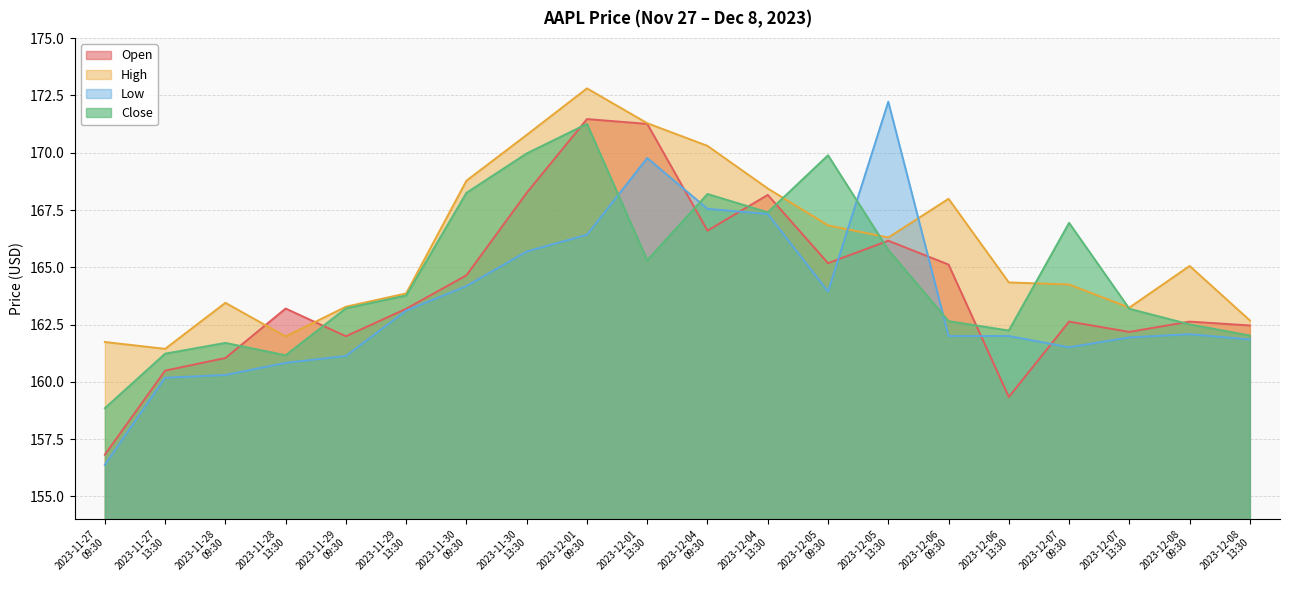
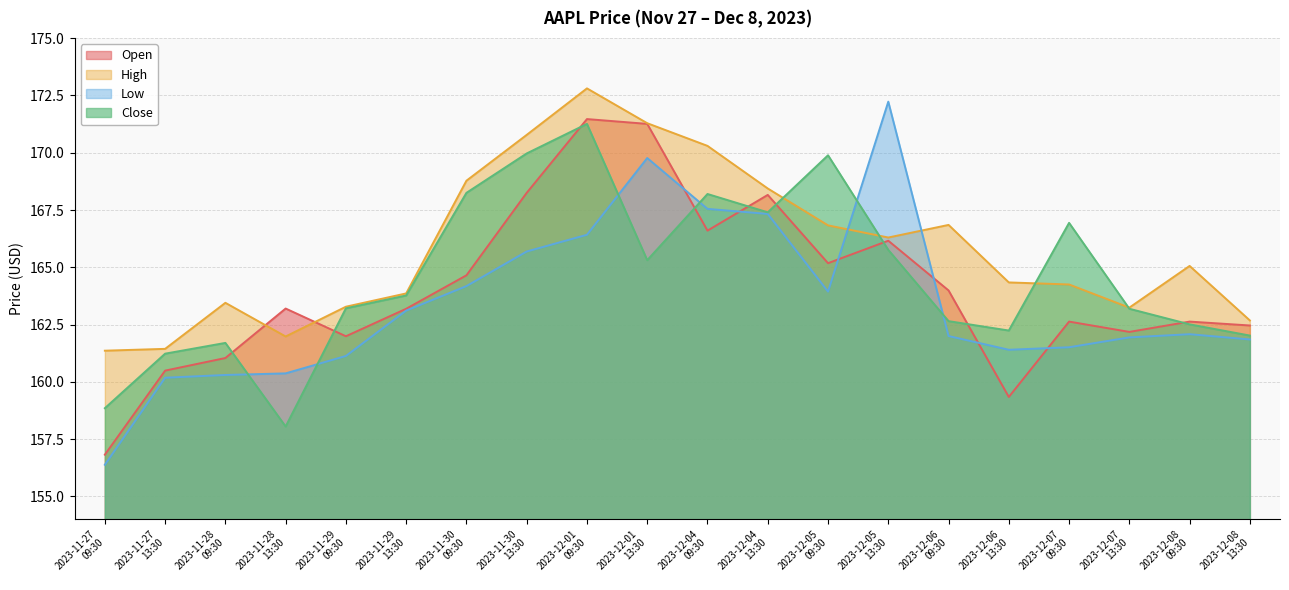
  {
    "Open": {
      "2023-11-27 09:30": 156.8,
      "2023-11-27 13:30": 160.5,
      "2023-11-28 09:30": 161.0,
      "2023-11-28 13:30": 163.2,
      "2023-11-29 09:30": 162.0,
      "2023-11-30 09:30": 164.7,
      "2023-11-30 13:30": 168.3,
      "2023-12-01 09:30": 171.5,
      "2023-12-04 09:30": 166.6,
      "2023-12-04 13:30": 168.2,
      "2023-12-05 09:30": 165.2,
      "2023-12-05 13:30": 166.2,
-     "2023-12-06 09:30": 165.1,
+     "2023-12-06 09:30": 164.0,
      "2023-12-06 13:30": 159.3,
      "2023-12-07 09:30": 162.6,
      "2023-12-07 13:30": 162.2,
      "2023-12-08 09:30": 162.6,
      "2023-12-08 13:30": 162.5
    },
    "High": {
-     "2023-11-27 09:30": 161.7,
+     "2023-11-27 09:30": 161.4,
      "2023-11-27 13:30": 161.4,
      "2023-11-28 09:30": 163.5,
      "2023-11-28 13:30": 162.0,
      "2023-11-30 09:30": 168.8,
      "2023-11-30 13:30": 170.8,
      "2023-12-01 09:30": 172.8,
      "2023-12-04 09:30": 170.3,
      "2023-12-04 13:30": 168.4,
      "2023-12-05 09:30": 166.8,
      "2023-12-05 13:30": 166.3,
-     "2023-12-06 09:30": 168.0,
+     "2023-12-06 09:30": 166.9,
      "2023-12-06 13:30": 164.3,
      "2023-12-07 09:30": 164.3,
      "2023-12-08 09:30": 165.1,
      "2023-12-08 13:30": 162.7
    },
    "Low": {
      "2023-11-27 09:30": 156.4,
      "2023-11-27 13:30": 160.2,
      "2023-11-28 09:30": 160.3,
-     "2023-11-28 13:30": 160.8,
+     "2023-11-28 13:30": 160.4,
      "2023-11-29 09:30": 161.1,
      "2023-11-30 09:30": 164.2,
      "2023-11-30 13:30": 165.7,
      "2023-12-01 09:30": 166.4,
      "2023-12-01 13:30": 169.8,
      "2023-12-04 09:30": 167.6,
      "2023-12-05 09:30": 163.9,
      "2023-12-05 13:30": 172.2,
      "2023-12-06 09:30": 162.0,
-     "2023-12-06 13:30": 162.0,
+     "2023-12-06 13:30": 161.4,
      "2023-12-07 09:30": 161.5,
      "2023-12-07 13:30": 161.9,
      "2023-12-08 09:30": 162.1,
      "2023-12-08 13:30": 161.9
    },
    "Close": {
      "2023-11-27 09:30": 158.9,
      "2023-11-27 13:30": 161.2,
      "2023-11-28 09:30": 161.7,
-     "2023-11-28 13:30": 161.2,
+     "2023-11-28 13:30": 158.1,
      "2023-11-30 09:30": 168.3,
      "2023-11-30 13:30": 170.0,
      "2023-12-01 09:30": 171.3,
      "2023-12-01 13:30": 165.3,
      "2023-12-04 09:30": 168.2,
      "2023-12-05 09:30": 169.9,
      "2023-12-05 13:30": 165.8,
      "2023-12-06 09:30": 162.7,
      "2023-12-06 13:30": 162.2,
      "2023-12-07 09:30": 166.9,
      "2023-12-08 09:30": 162.5,
      "2023-12-08 13:30": 162.0
    }
  }
